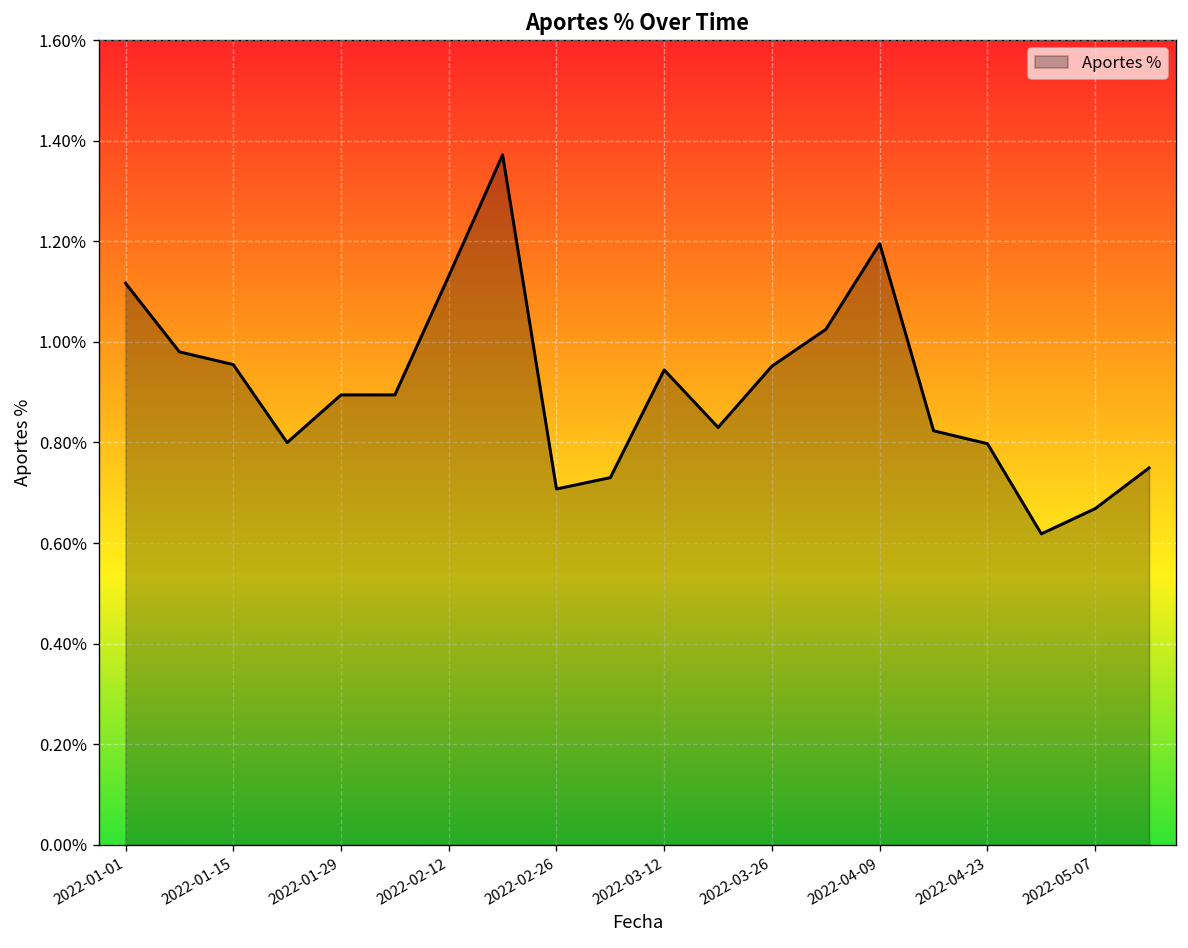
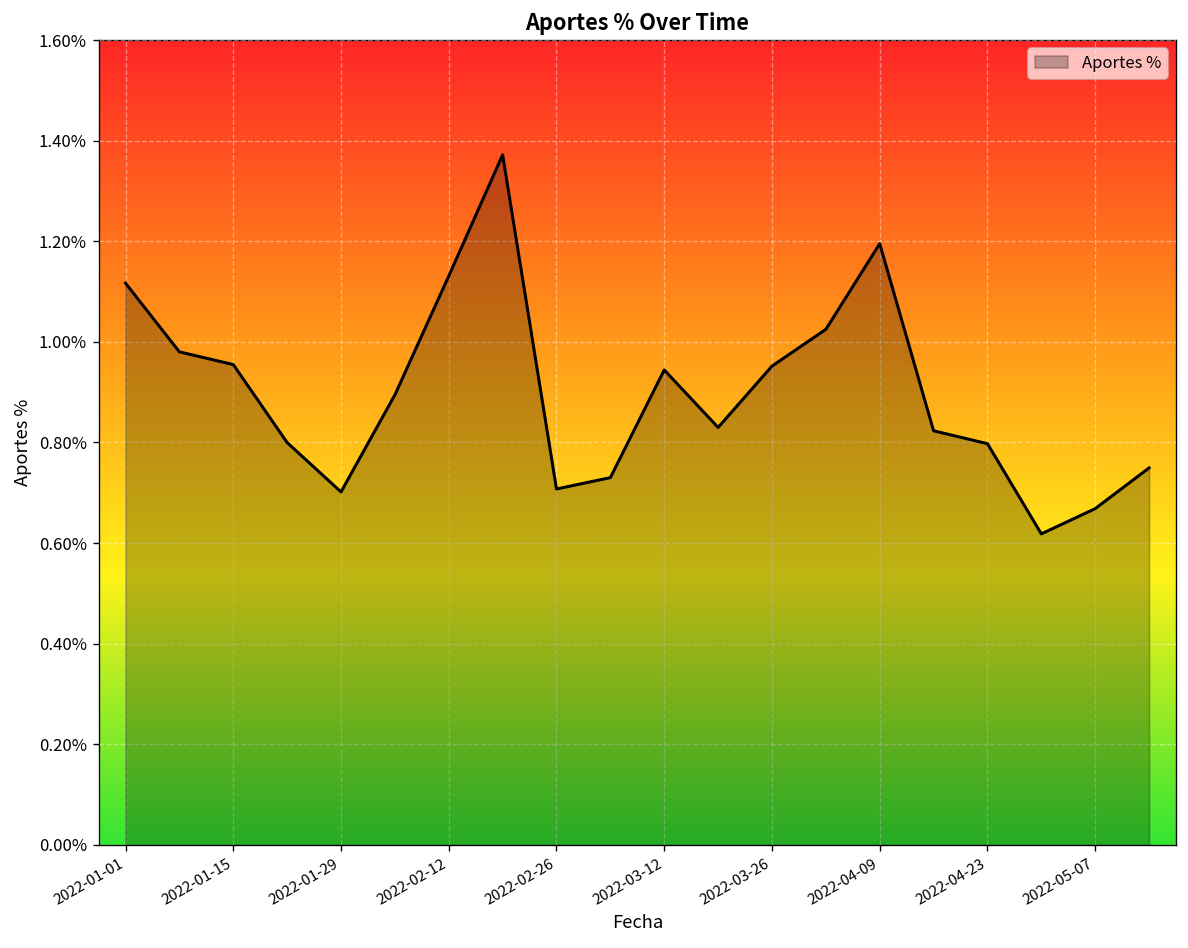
  {
    "2022-01-01": "1.12%",
    "2022-01-15": "0.95%",
-   "2022-01-29": "0.89%",
+   "2022-01-29": "0.70%",
    "2022-02-12": "1.13%",
    "2022-02-26": "0.71%",
    "2022-03-12": "0.94%",
    "2022-03-26": "0.95%",
    "2022-04-09": "1.20%",
    "2022-04-23": "0.80%",
    "2022-05-07": "0.67%"
  }
